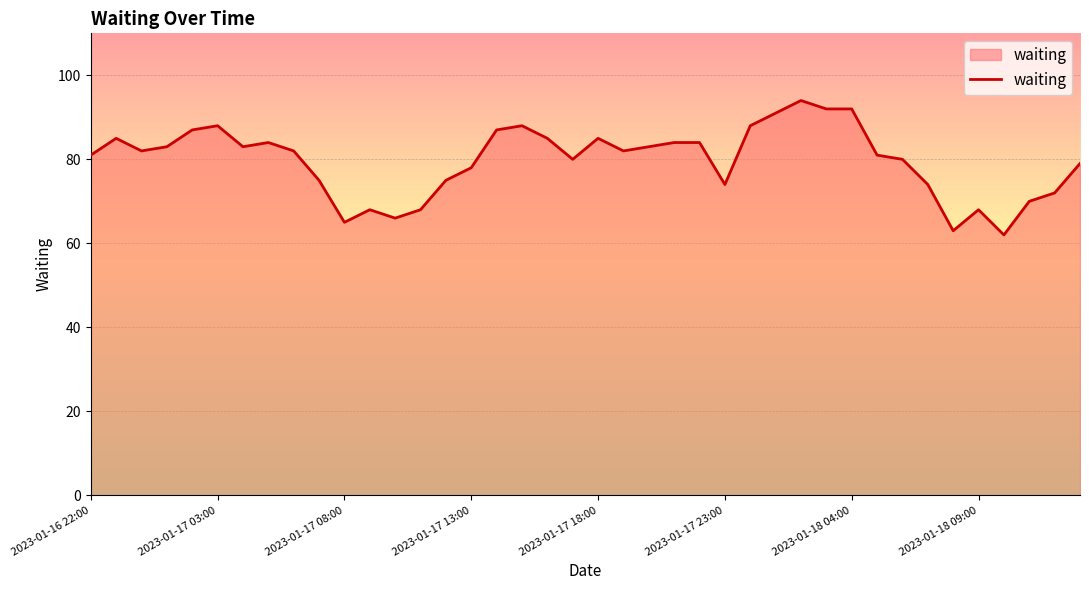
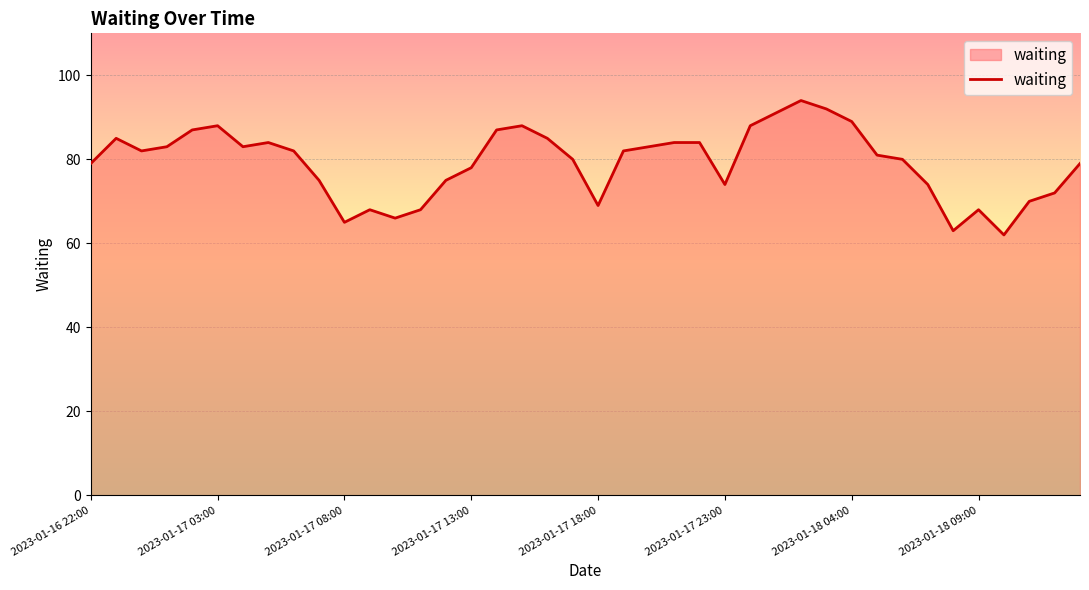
  {
-   "2023-01-16 22:00": 81,
+   "2023-01-16 22:00": 79,
    "2023-01-17 03:00": 88,
    "2023-01-17 08:00": 65,
    "2023-01-17 13:00": 78,
-   "2023-01-17 18:00": 85,
+   "2023-01-17 18:00": 69,
    "2023-01-17 23:00": 74,
-   "2023-01-18 04:00": 92,
+   "2023-01-18 04:00": 89,
    "2023-01-18 09:00": 68
  }
